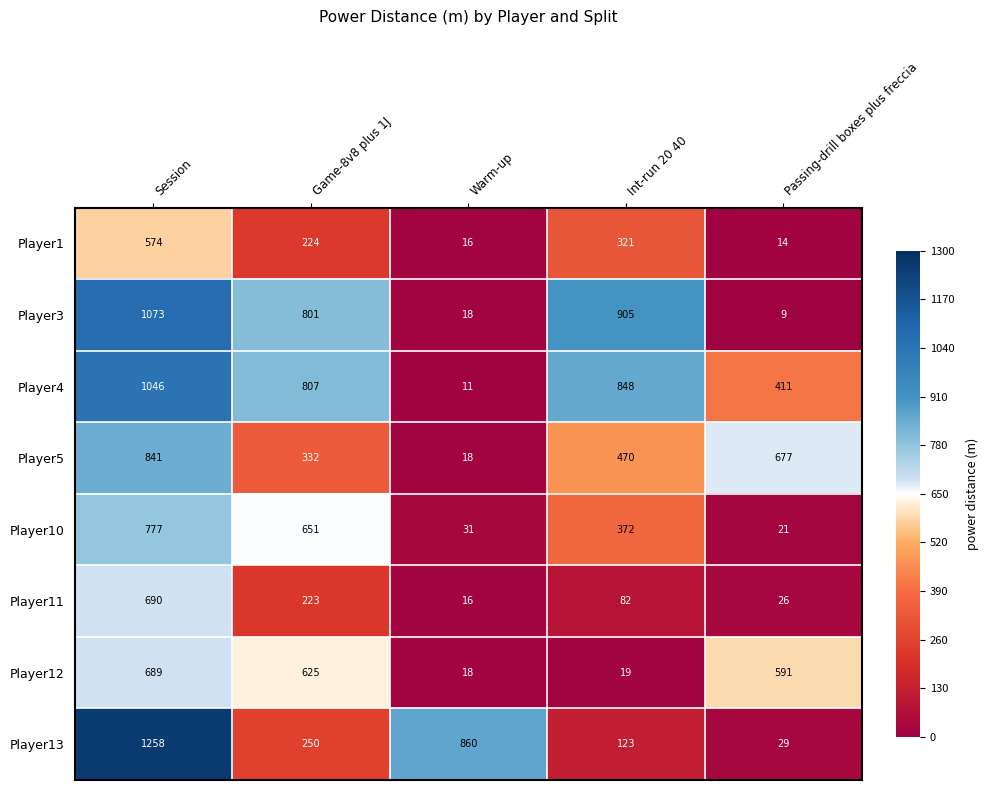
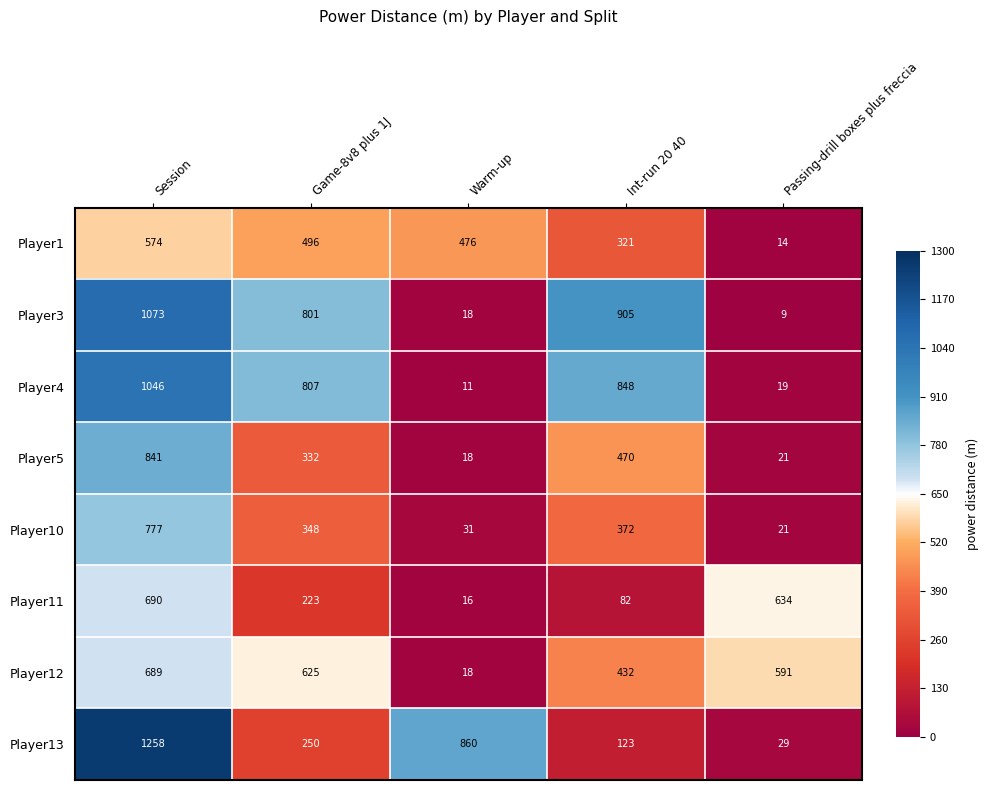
  {
    "Player1": {
      "Session": 574,
-     "Game-8v8 plus 1J": 224,
-     "Warm-up": 16,
+     "Game-8v8 plus 1J": 496,
+     "Warm-up": 476,
      "Int-run 20 40": 321,
      "Passing-drill boxes plus freccia": 14
    },
    "Player3": {
      "Session": 1073,
      "Game-8v8 plus 1J": 801,
      "Warm-up": 18,
      "Int-run 20 40": 905,
      "Passing-drill boxes plus freccia": 9
    },
    "Player4": {
      "Session": 1046,
      "Game-8v8 plus 1J": 807,
      "Warm-up": 11,
      "Int-run 20 40": 848,
-     "Passing-drill boxes plus freccia": 411
+     "Passing-drill boxes plus freccia": 19
    },
    "Player5": {
      "Session": 841,
      "Game-8v8 plus 1J": 332,
      "Warm-up": 18,
      "Int-run 20 40": 470,
-     "Passing-drill boxes plus freccia": 677
+     "Passing-drill boxes plus freccia": 21
    },
    "Player10": {
      "Session": 777,
-     "Game-8v8 plus 1J": 651,
+     "Game-8v8 plus 1J": 348,
      "Warm-up": 31,
      "Int-run 20 40": 372,
      "Passing-drill boxes plus freccia": 21
    },
    "Player11": {
      "Session": 690,
      "Game-8v8 plus 1J": 223,
      "Warm-up": 16,
      "Int-run 20 40": 82,
-     "Passing-drill boxes plus freccia": 26
+     "Passing-drill boxes plus freccia": 634
    },
    "Player12": {
      "Session": 689,
      "Game-8v8 plus 1J": 625,
      "Warm-up": 18,
-     "Int-run 20 40": 19,
+     "Int-run 20 40": 432,
      "Passing-drill boxes plus freccia": 591
    },
    "Player13": {
      "Session": 1258,
      "Game-8v8 plus 1J": 250,
      "Warm-up": 860,
      "Int-run 20 40": 123,
      "Passing-drill boxes plus freccia": 29
    }
  }
